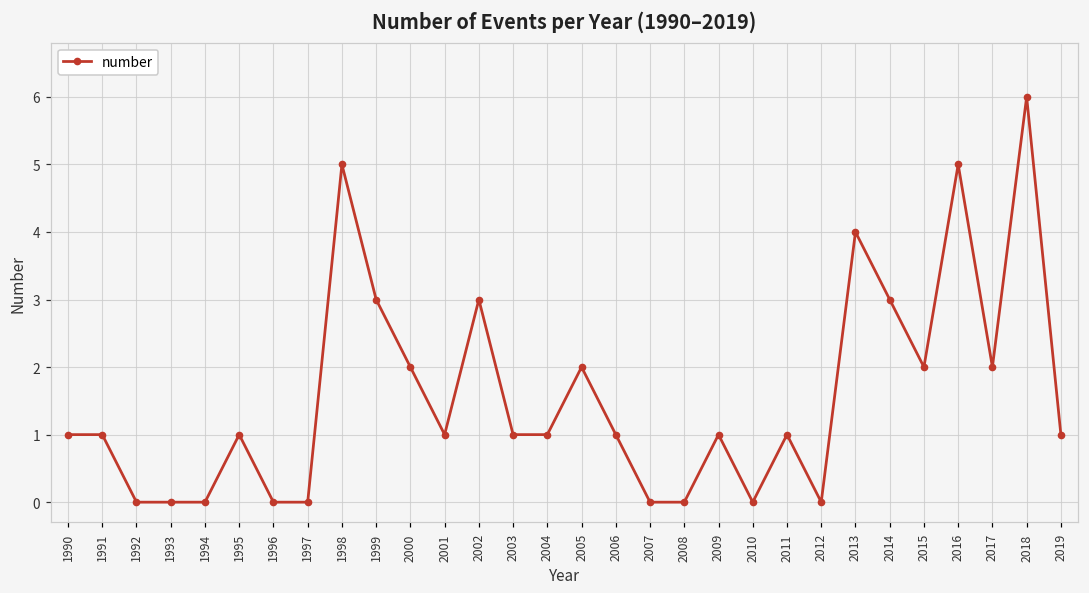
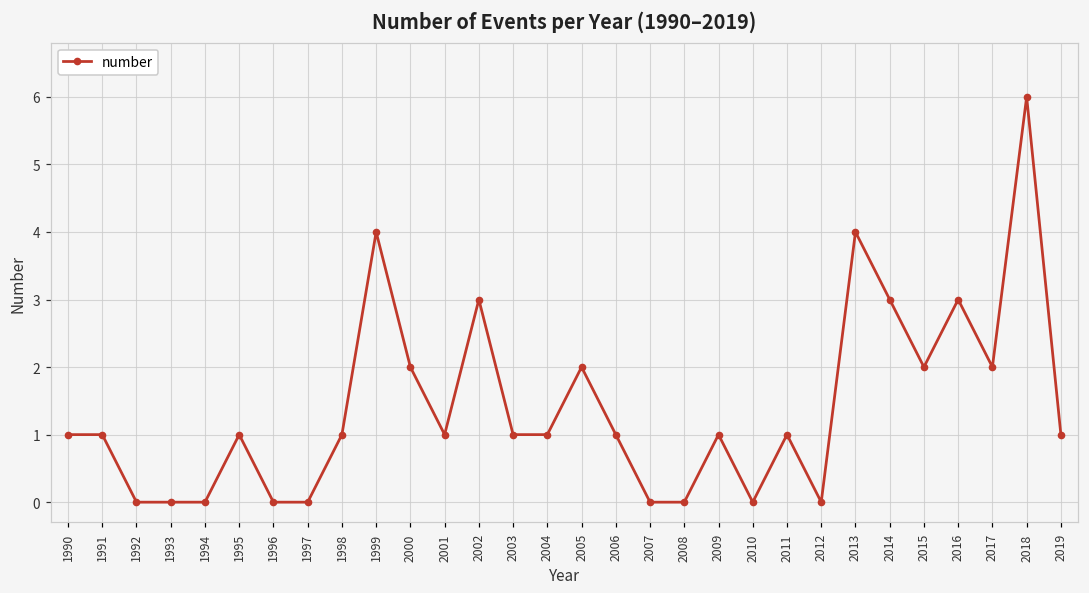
  {
    "1990": 1,
    "1991": 1,
    "1992": 0,
    "1993": 0,
    "1994": 0,
    "1995": 1,
    "1996": 0,
    "1997": 0,
-   "1998": 5,
-   "1999": 3,
+   "1998": 1,
+   "1999": 4,
    "2000": 2,
    "2001": 1,
    "2002": 3,
    "2003": 1,
    "2004": 1,
    "2005": 2,
    "2006": 1,
    "2007": 0,
    "2008": 0,
    "2009": 1,
    "2010": 0,
    "2011": 1,
    "2012": 0,
    "2013": 4,
    "2014": 3,
    "2015": 2,
-   "2016": 5,
+   "2016": 3,
    "2017": 2,
    "2018": 6,
    "2019": 1
  }
